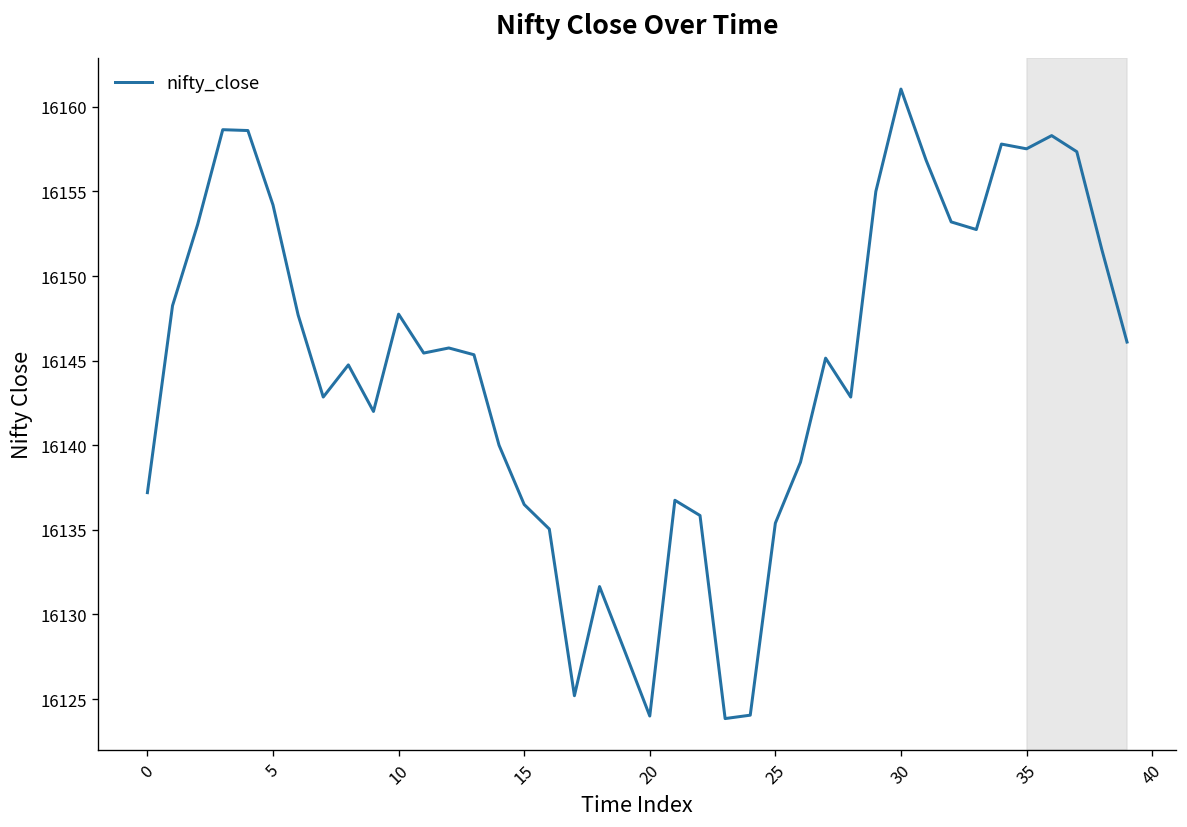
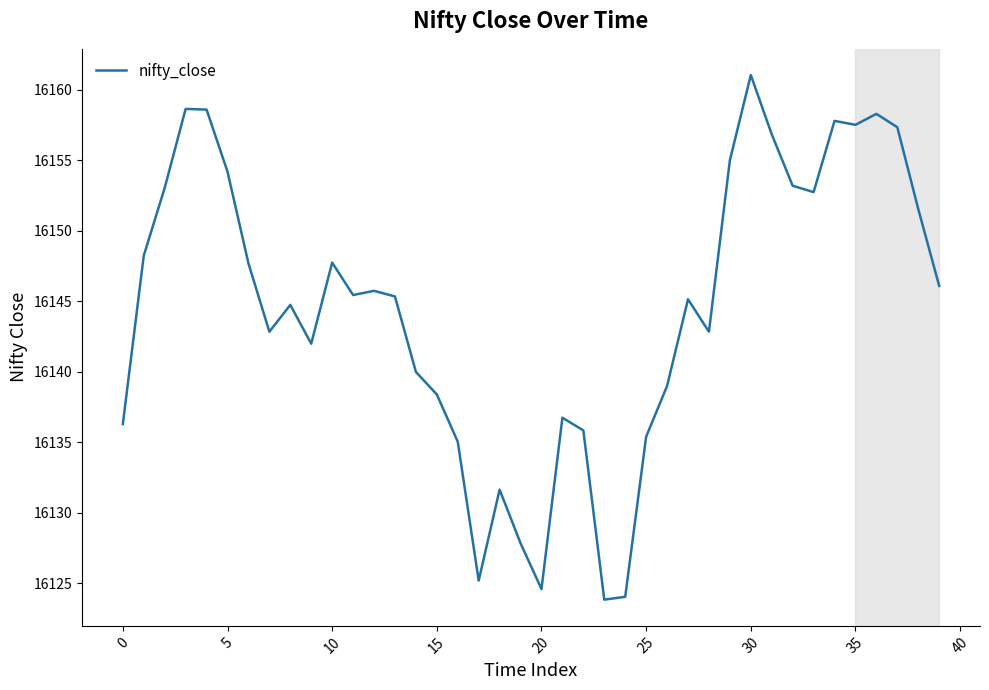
  {
-   "0": 16137.2,
+   "0": 16136.3,
    "5": 16154.2,
    "10": 16147.8,
-   "15": 16136.5,
-   "20": 16124.0,
+   "15": 16138.4,
+   "20": 16124.6,
    "25": 16135.4,
    "30": 16161.1,
    "35": 16157.5
  }
